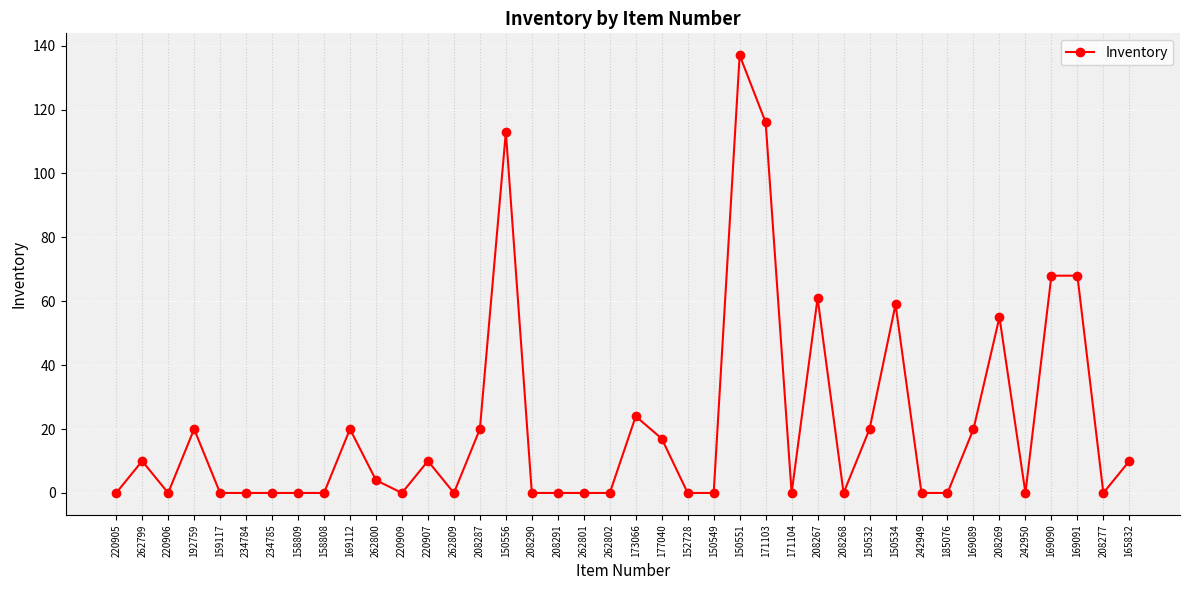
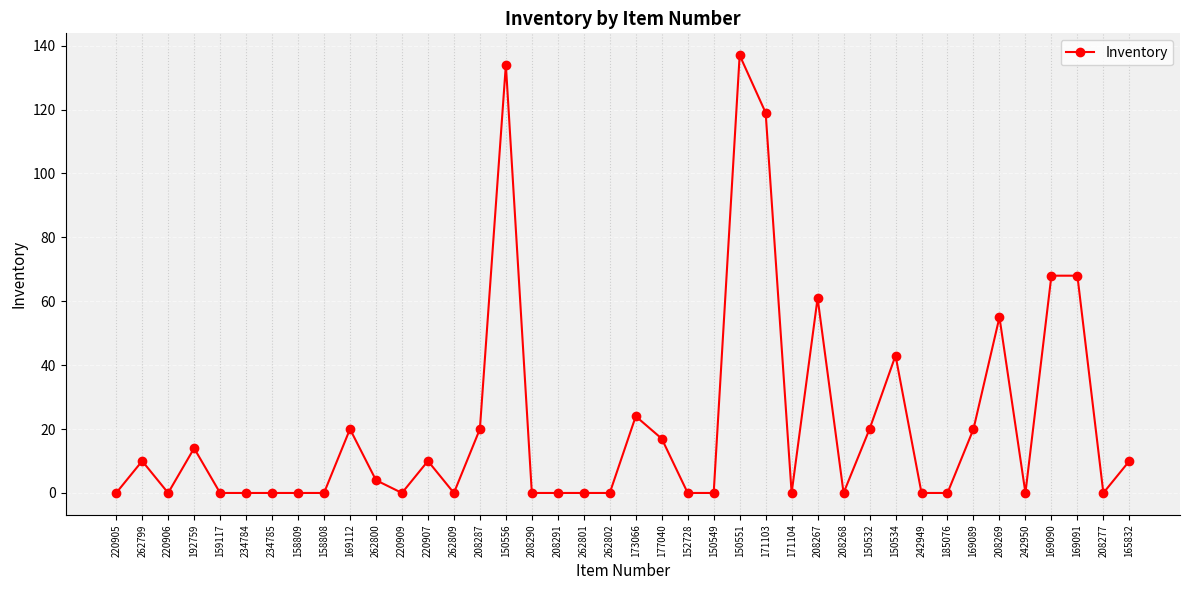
  {
    "220905": 0,
    "262799": 10,
    "220906": 0,
-   "192759": 20,
+   "192759": 14,
    "159117": 0,
    "234784": 0,
    "234785": 0,
    "158809": 0,
    "158808": 0,
    "169112": 20,
    "262800": 4,
    "220909": 0,
    "220907": 10,
    "262809": 0,
    "208287": 20,
-   "150556": 113,
+   "150556": 134,
    "208290": 0,
    "208291": 0,
    "262801": 0,
    "262802": 0,
    "173066": 24,
    "177040": 17,
    "152728": 0,
    "150549": 0,
    "150551": 137,
-   "171103": 116,
+   "171103": 119,
    "171104": 0,
    "208267": 61,
    "208268": 0,
    "150532": 20,
-   "150534": 59,
+   "150534": 43,
    "242949": 0,
    "185076": 0,
    "169089": 20,
    "208269": 55,
    "242950": 0,
    "169090": 68,
    "169091": 68,
    "208277": 0,
    "165832": 10
  }
